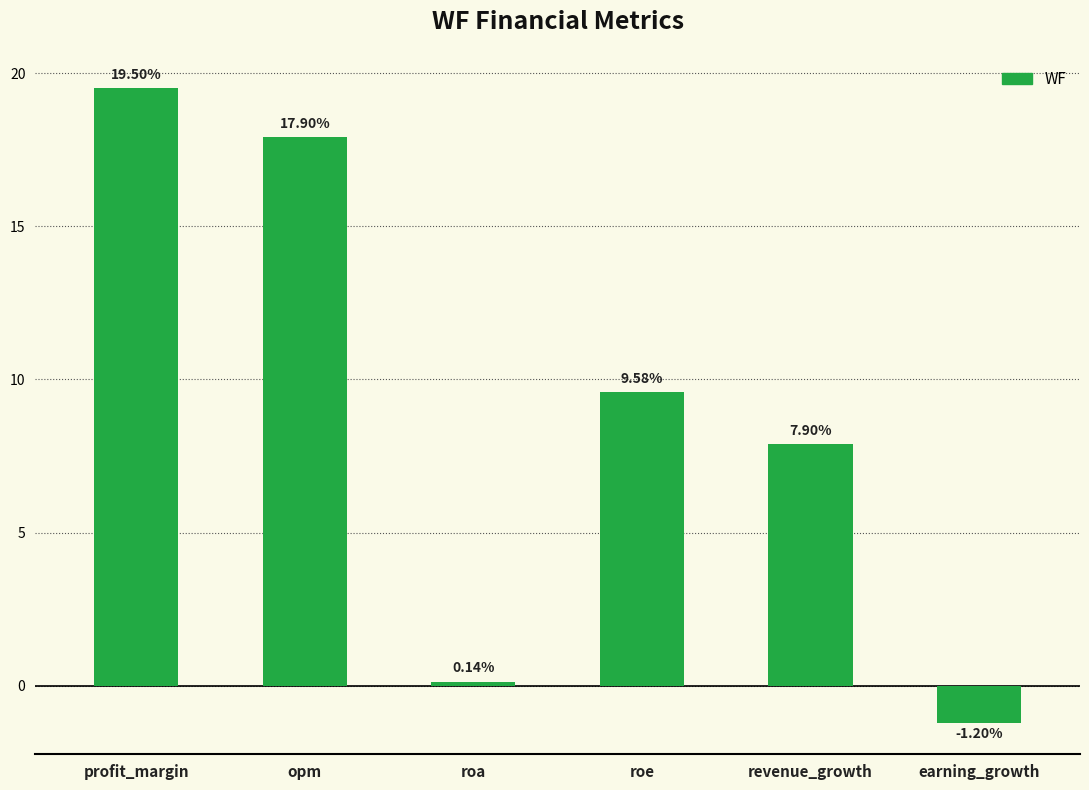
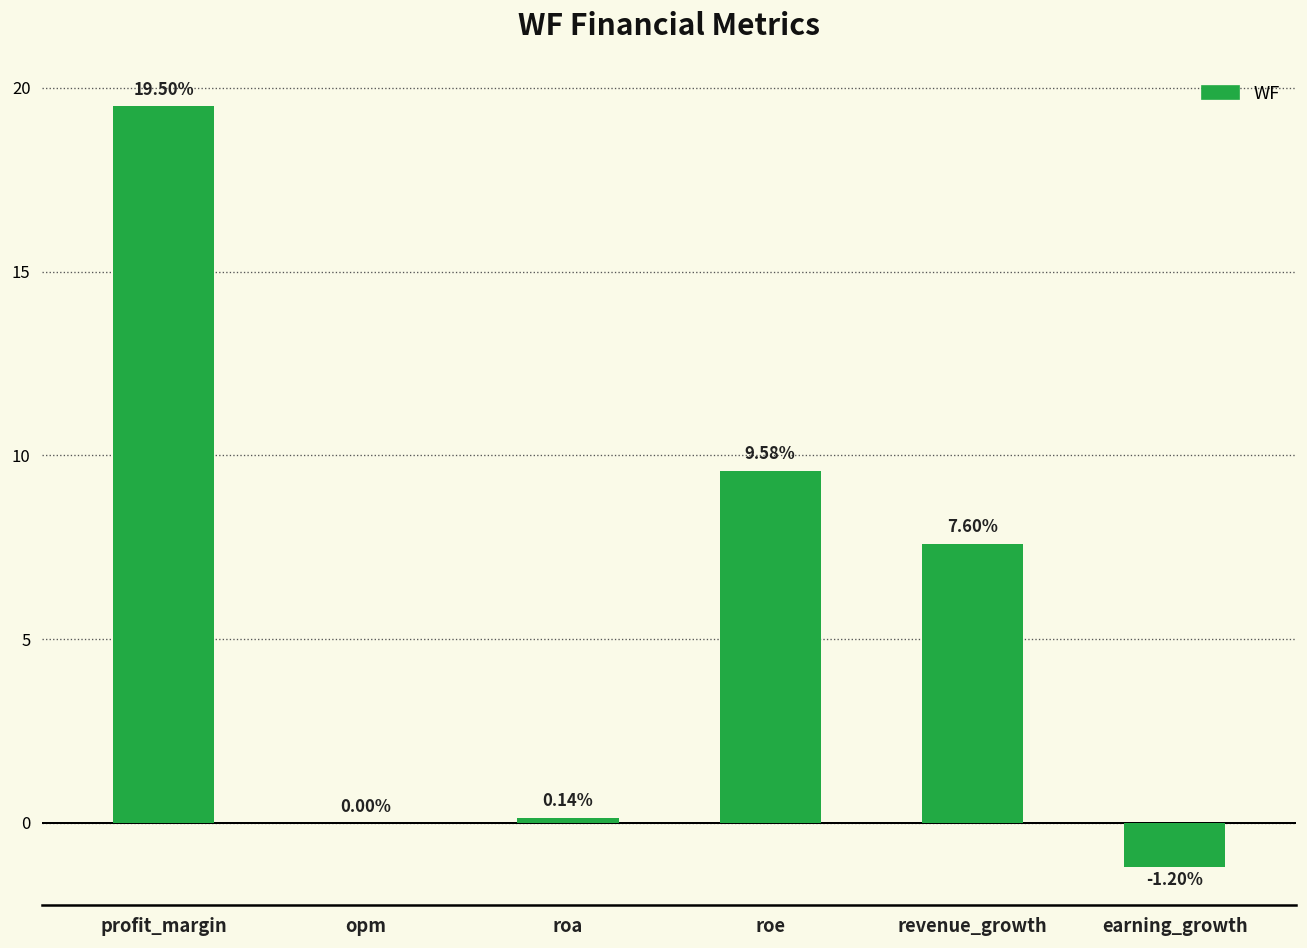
  {
    "profit_margin": "19.50%",
-   "opm": "17.90%",
+   "opm": "0.00%",
    "roa": "0.14%",
    "roe": "9.58%",
-   "revenue_growth": "7.90%",
+   "revenue_growth": "7.60%",
    "earning_growth": "-1.20%"
  }
